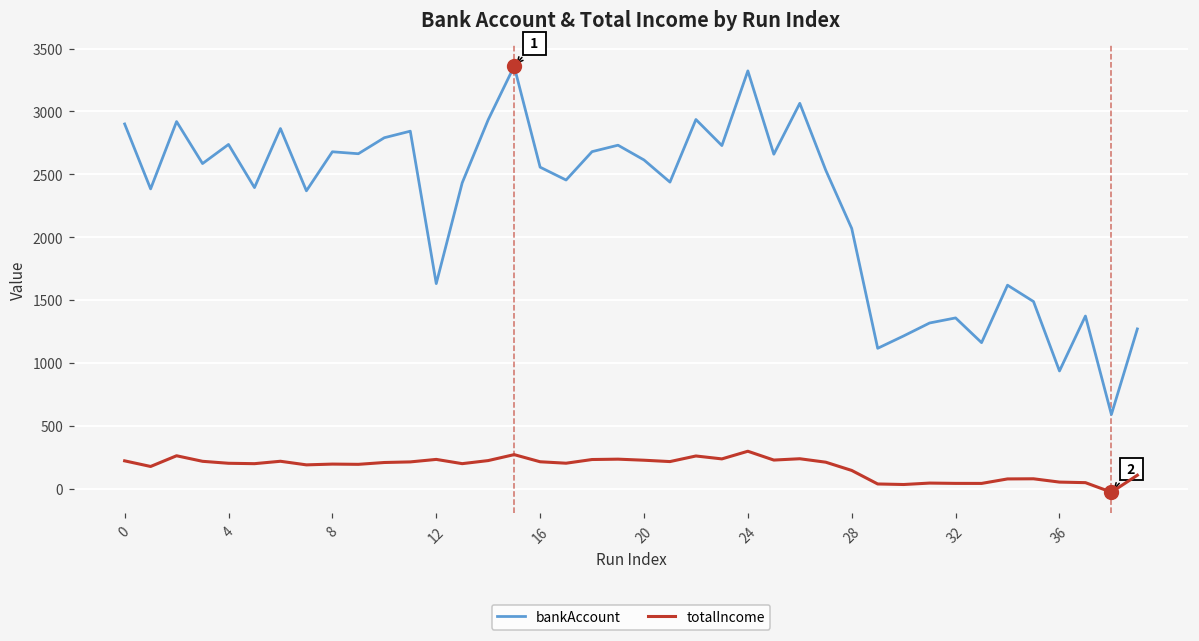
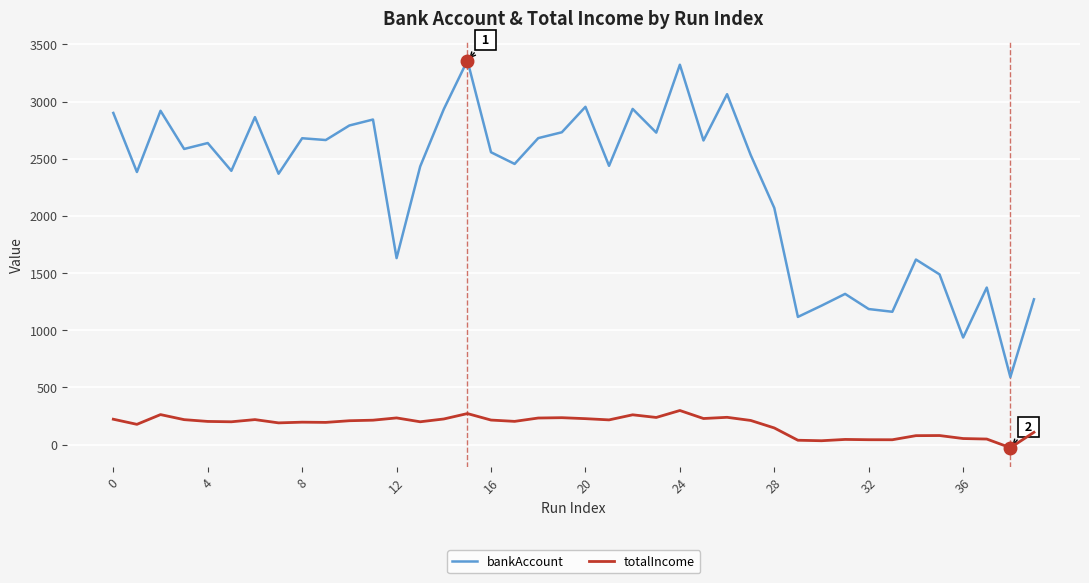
  {
    "bankAccount": {
      "0": 2900,
-     "4": 2740,
+     "4": 2640,
      "8": 2680,
      "12": 1630,
      "16": 2560,
-     "20": 2610,
+     "20": 2950,
      "24": 3320,
      "28": 2070,
-     "32": 1360,
+     "32": 1190,
      "36": 940
    }
  }
